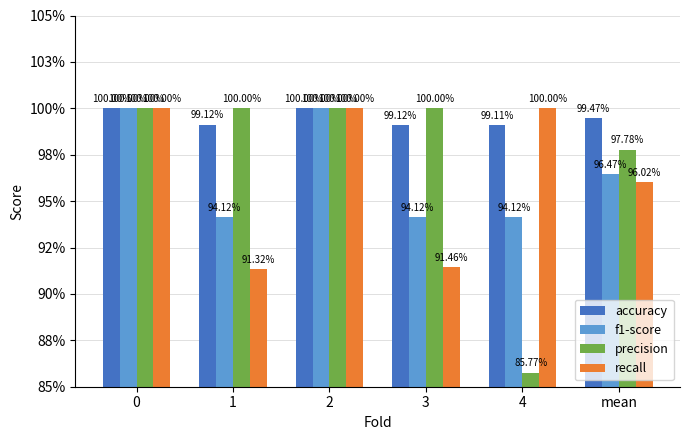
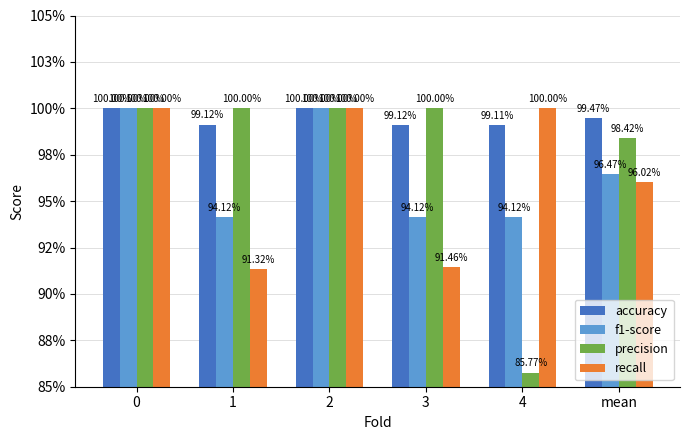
  {
    "precision": {
      "1": "100.00%",
      "3": "100.00%",
      "4": "85.77%",
-     "mean": "97.78%"
+     "mean": "98.42%"
    },
    "recall": {
      "1": "91.32%",
      "3": "91.46%",
      "4": "100.00%",
      "mean": "96.02%"
    }
  }
